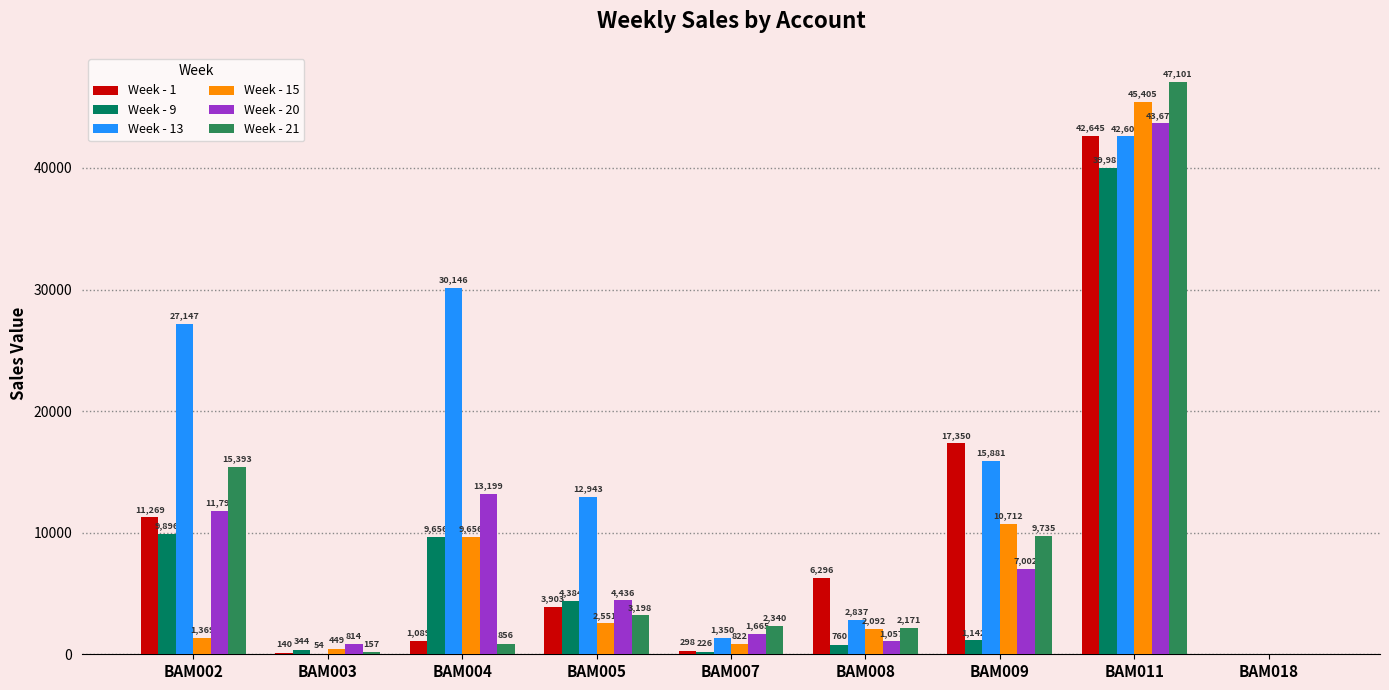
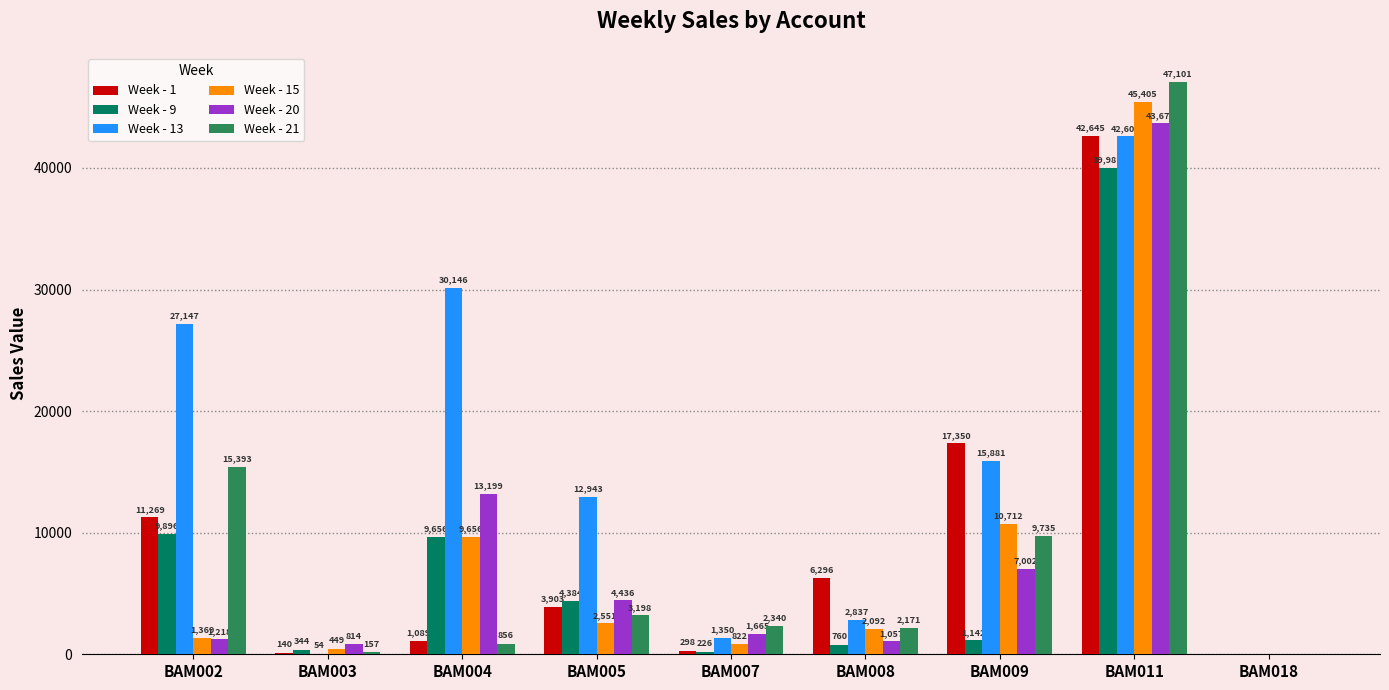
  {
    "Week - 1": {
      "BAM002": "11,269",
      "BAM003": "140",
      "BAM004": "1,089",
      "BAM005": "3,903",
      "BAM007": "298",
      "BAM008": "6,296",
      "BAM009": "17,350",
      "BAM011": "42,645"
    },
    "Week - 13": {
      "BAM002": "27,147",
      "BAM003": "54",
      "BAM004": "30,146",
      "BAM005": "12,943",
      "BAM007": "1,350",
      "BAM008": "2,837",
      "BAM009": "15,881",
      "BAM011": "42,605"
    },
    "Week - 15": {
      "BAM003": "449",
      "BAM004": "9,656",
      "BAM005": "2,551",
      "BAM007": "822",
      "BAM008": "2,092",
      "BAM009": "10,712",
      "BAM011": "45,405"
    },
    "Week - 20": {
-     "BAM002": "11,798",
+     "BAM002": "1,218",
      "BAM003": "814",
      "BAM004": "13,199",
      "BAM005": "4,436",
      "BAM007": "1,665",
      "BAM008": "1,057",
      "BAM009": "7,002",
      "BAM011": "43,675"
    }
  }
